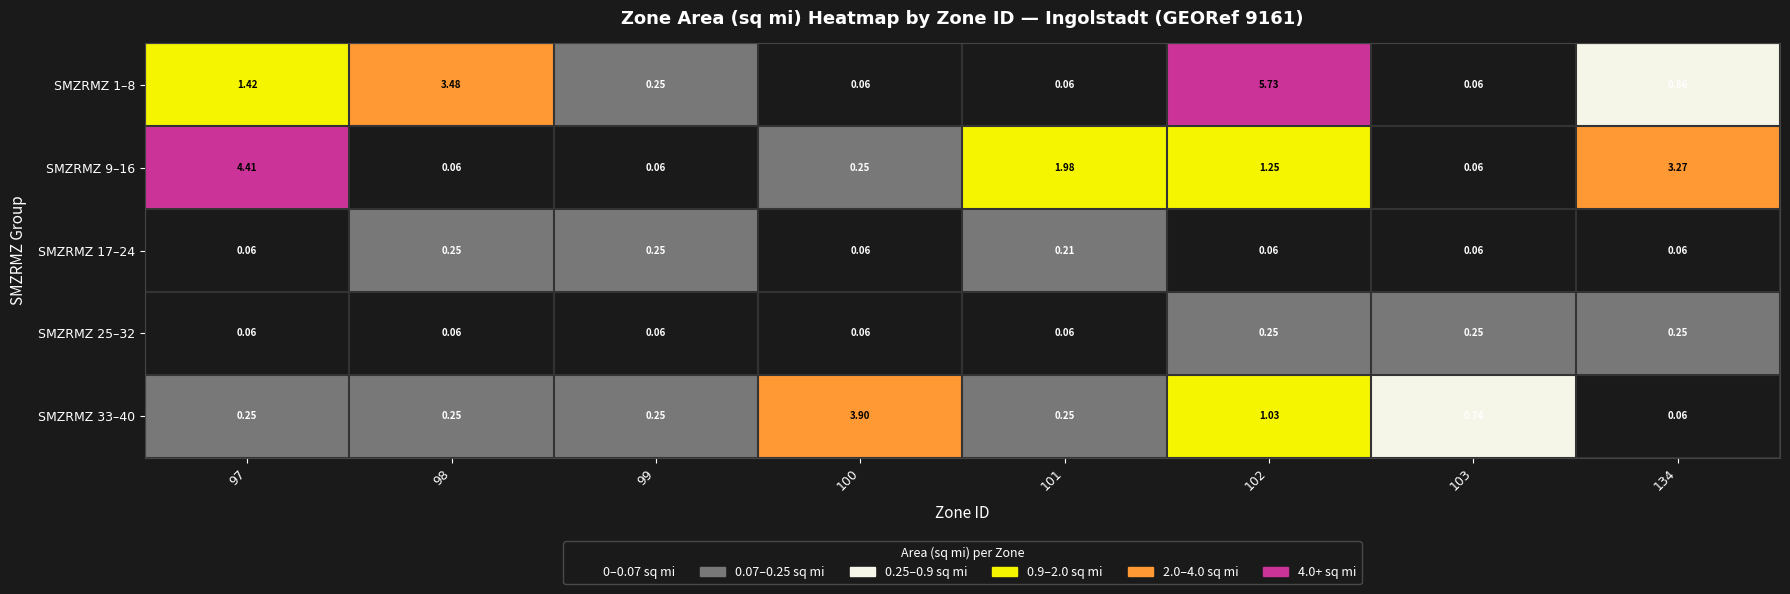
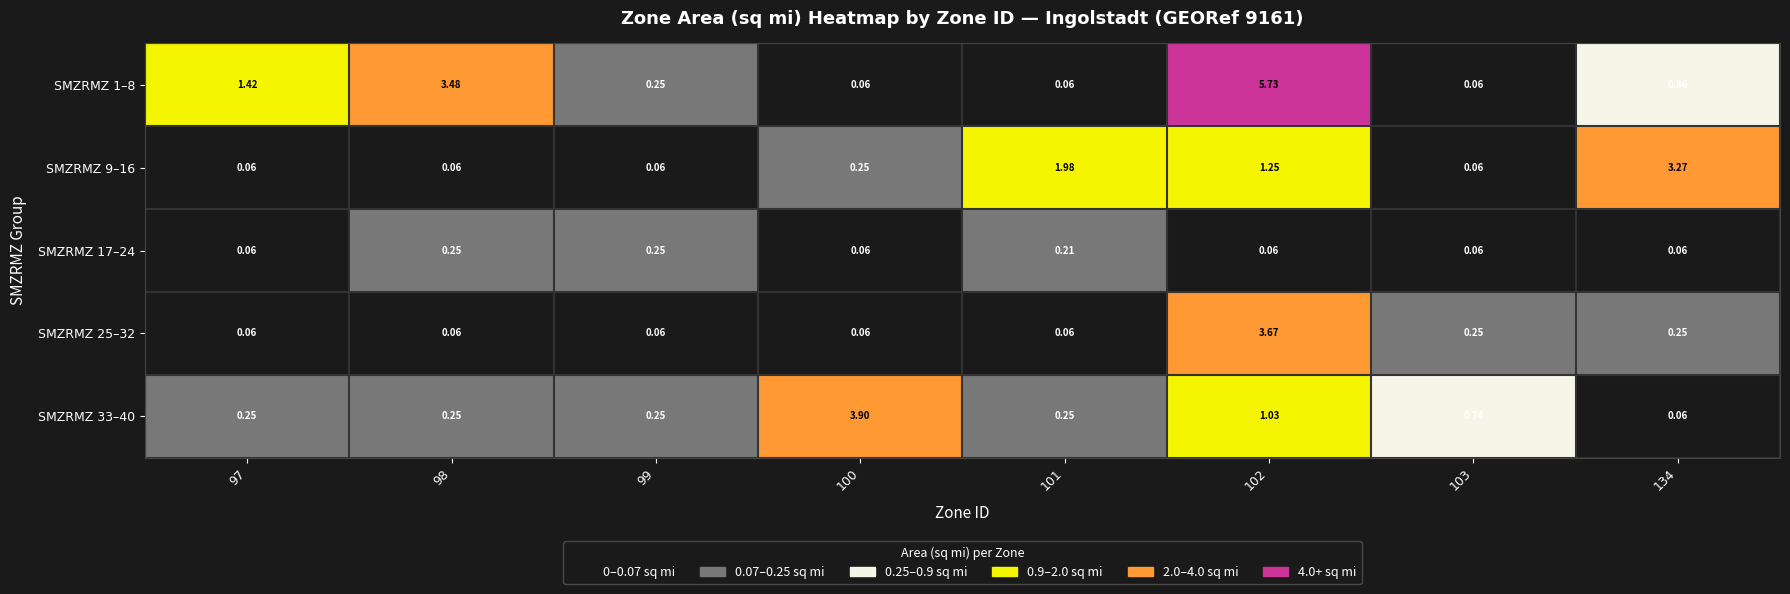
  {
    "SMZRMZ 1–8": {
      "97": 1.42,
      "98": 3.48,
      "99": 0.25,
      "100": 0.06,
      "101": 0.06,
      "102": 5.73,
      "103": 0.06
    },
    "SMZRMZ 9–16": {
-     "97": 4.41,
+     "97": 0.06,
      "98": 0.06,
      "99": 0.06,
      "100": 0.25,
      "101": 1.98,
      "102": 1.25,
      "103": 0.06,
      "134": 3.27
    },
    "SMZRMZ 17–24": {
      "97": 0.06,
      "98": 0.25,
      "99": 0.25,
      "100": 0.06,
      "101": 0.21,
      "102": 0.06,
      "103": 0.06,
      "134": 0.06
    },
    "SMZRMZ 25–32": {
      "97": 0.06,
      "98": 0.06,
      "99": 0.06,
      "100": 0.06,
      "101": 0.06,
-     "102": 0.25,
+     "102": 3.67,
      "103": 0.25,
      "134": 0.25
    },
    "SMZRMZ 33–40": {
      "97": 0.25,
      "98": 0.25,
      "99": 0.25,
      "100": 3.90,
      "101": 0.25,
      "102": 1.03,
      "134": 0.06
    }
  }
